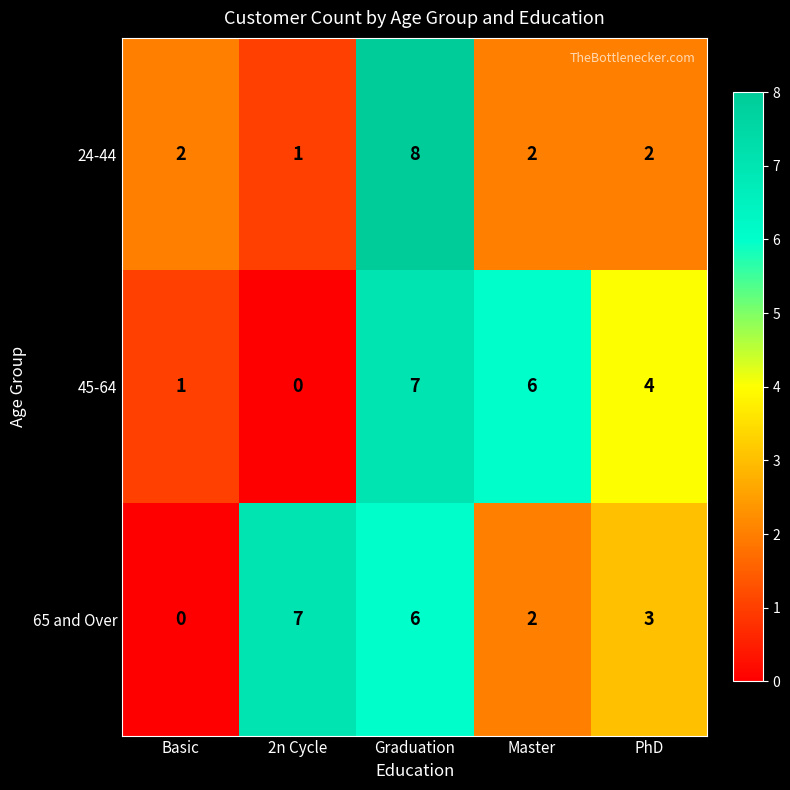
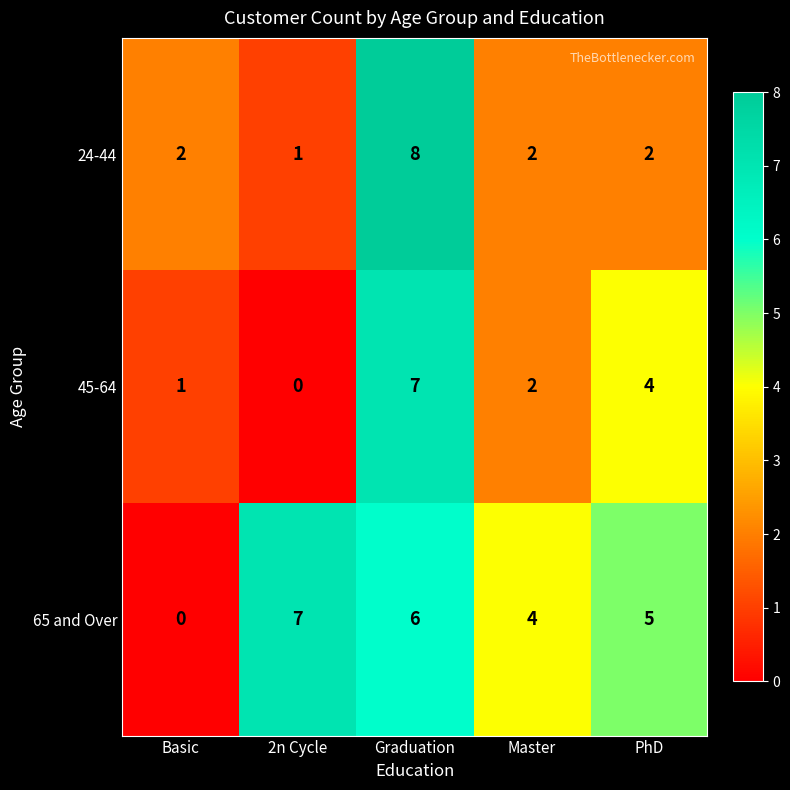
  {
    "24-44": {
      "Basic": 2,
      "2n Cycle": 1,
      "Graduation": 8,
      "Master": 2
    },
    "45-64": {
      "Basic": 1,
      "2n Cycle": 0,
      "Graduation": 7,
-     "Master": 6,
+     "Master": 2,
      "PhD": 4
    },
    "65 and Over": {
      "Basic": 0,
      "2n Cycle": 7,
      "Graduation": 6,
-     "Master": 2,
-     "PhD": 3
+     "Master": 4,
+     "PhD": 5
    }
  }
